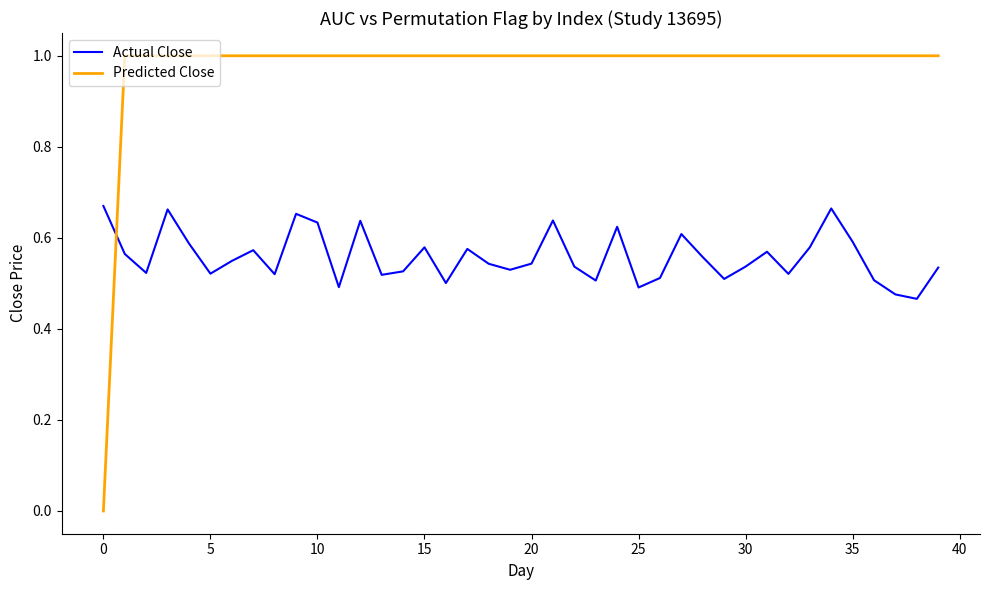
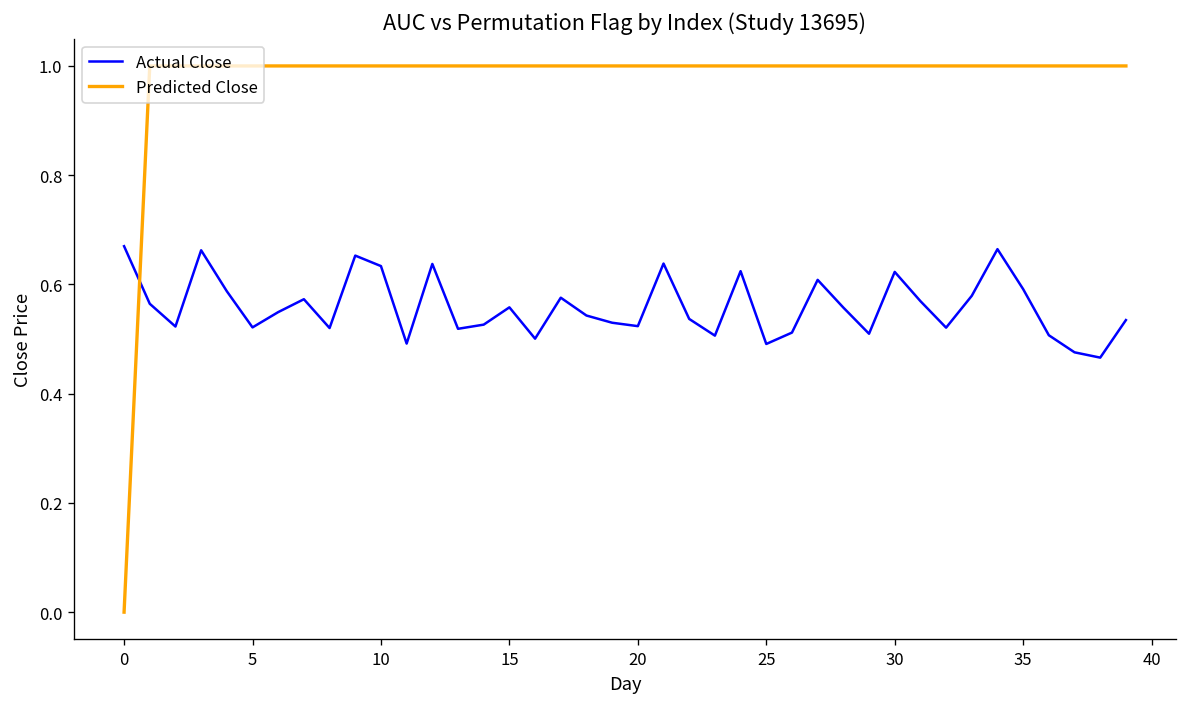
  {
    "Actual Close": {
      "0": 0.67,
      "5": 0.52,
      "10": 0.63,
-     "15": 0.58,
-     "20": 0.54,
+     "15": 0.56,
+     "20": 0.52,
      "25": 0.49,
-     "30": 0.54,
+     "30": 0.62,
      "35": 0.59
    },
    "Predicted Close": {
      "0": 0.00,
      "10": 1.00,
      "15": 1.00,
      "20": 1.00,
      "25": 1.00,
      "30": 1.00,
      "35": 1.00
    }
  }
